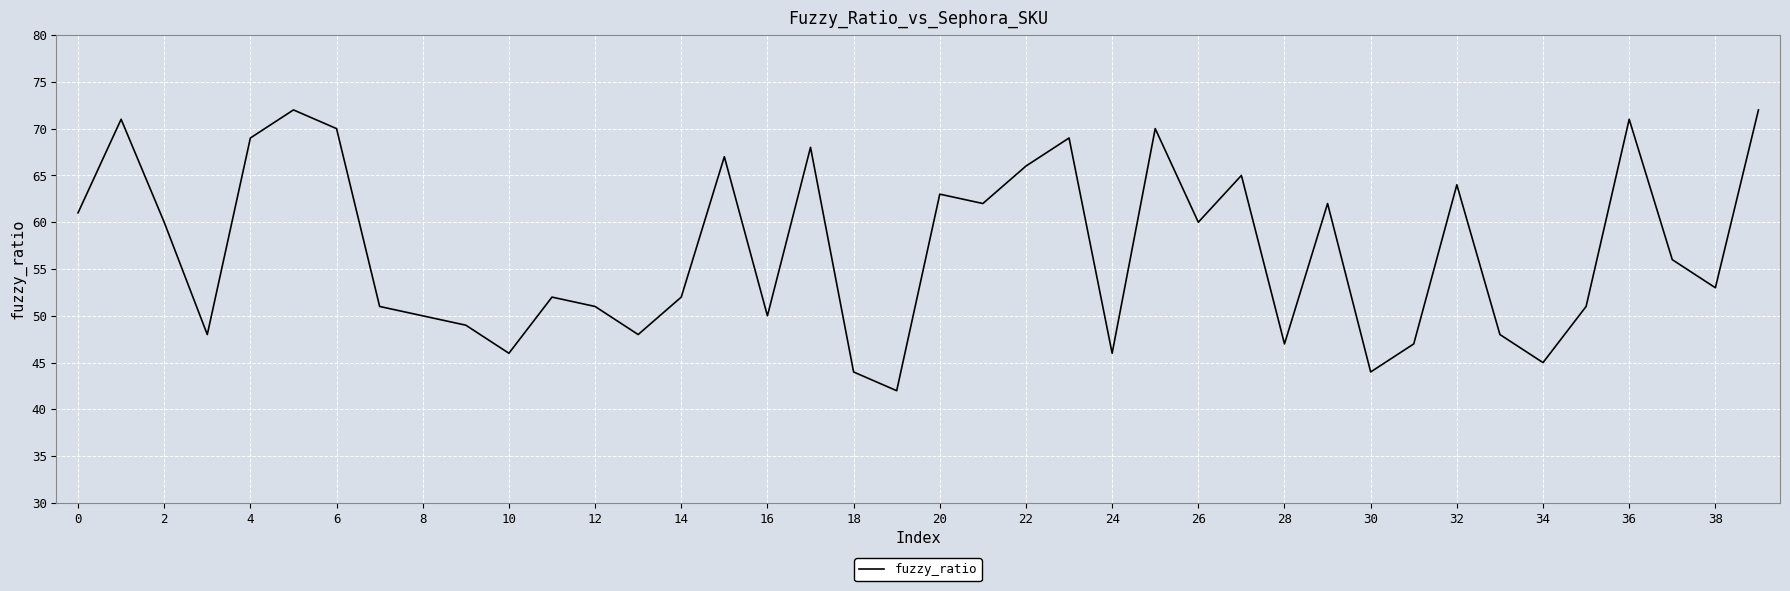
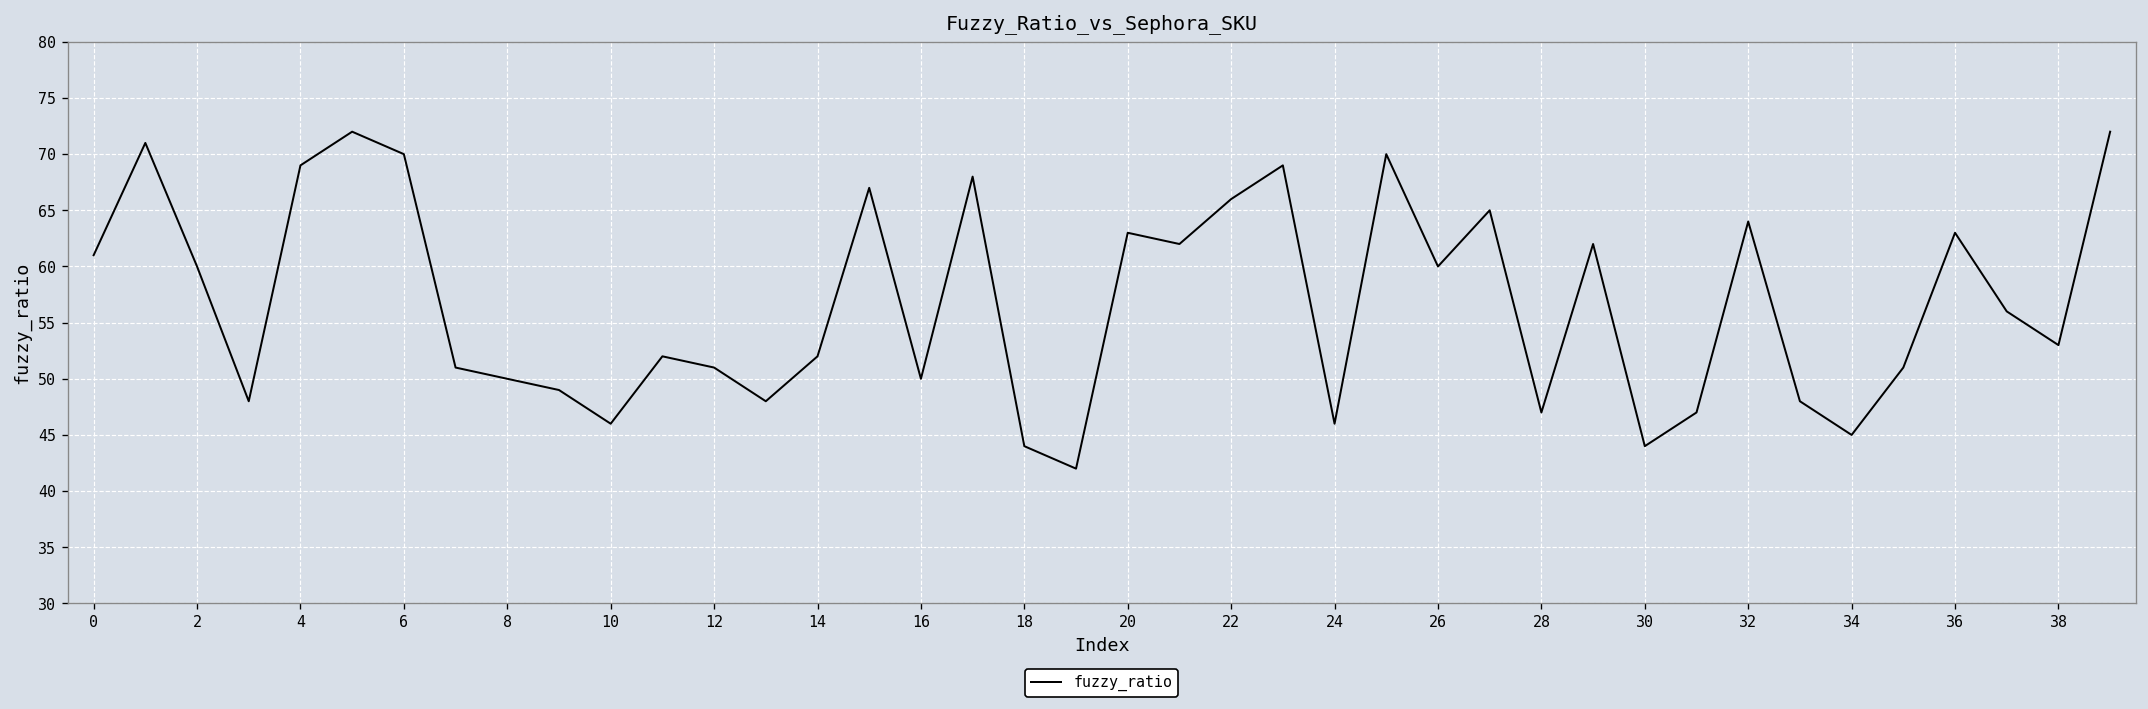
  {
    "0": 61,
    "2": 60,
    "4": 69,
    "6": 70,
    "8": 50,
    "10": 46,
    "12": 51,
    "14": 52,
    "16": 50,
    "18": 44,
    "20": 63,
    "22": 66,
    "24": 46,
    "26": 60,
    "28": 47,
    "30": 44,
    "32": 64,
    "34": 45,
-   "36": 71,
+   "36": 63,
    "38": 53
  }
